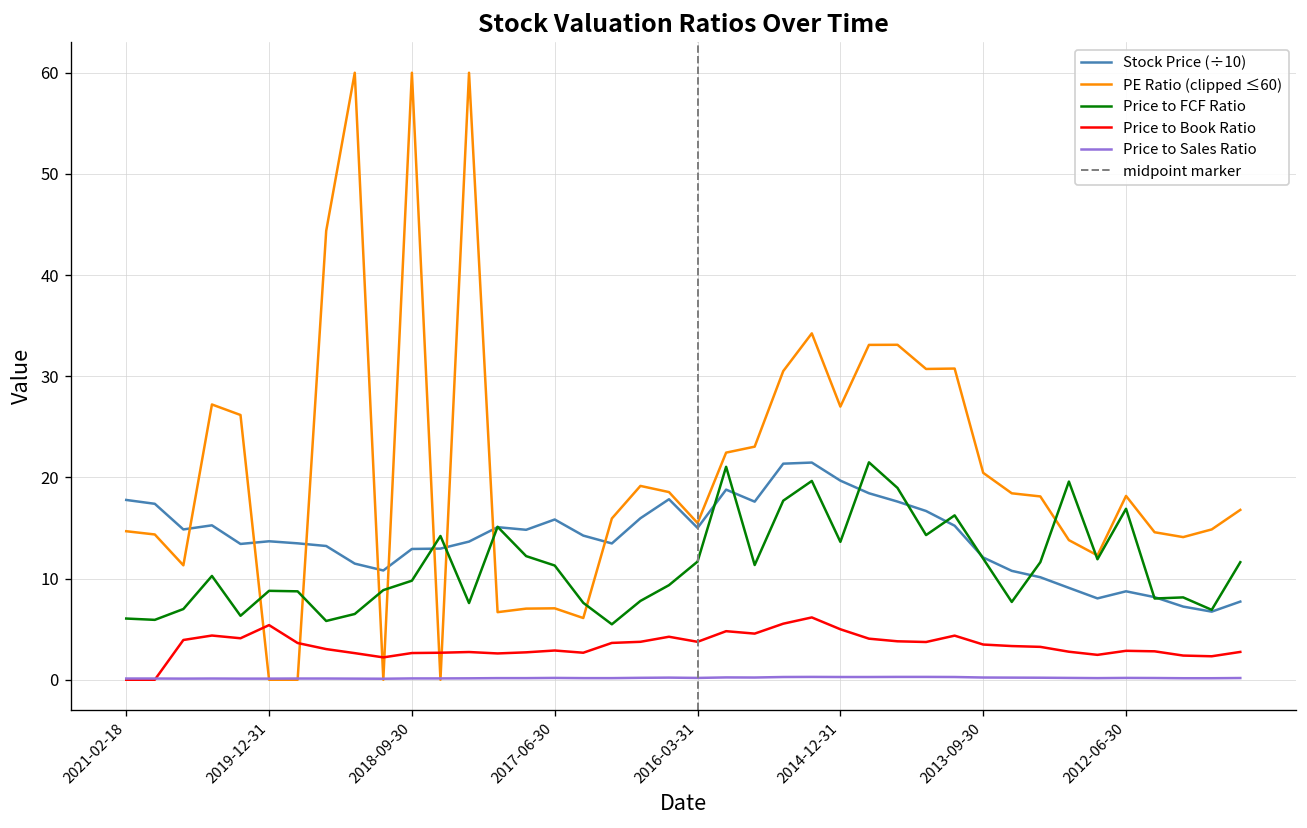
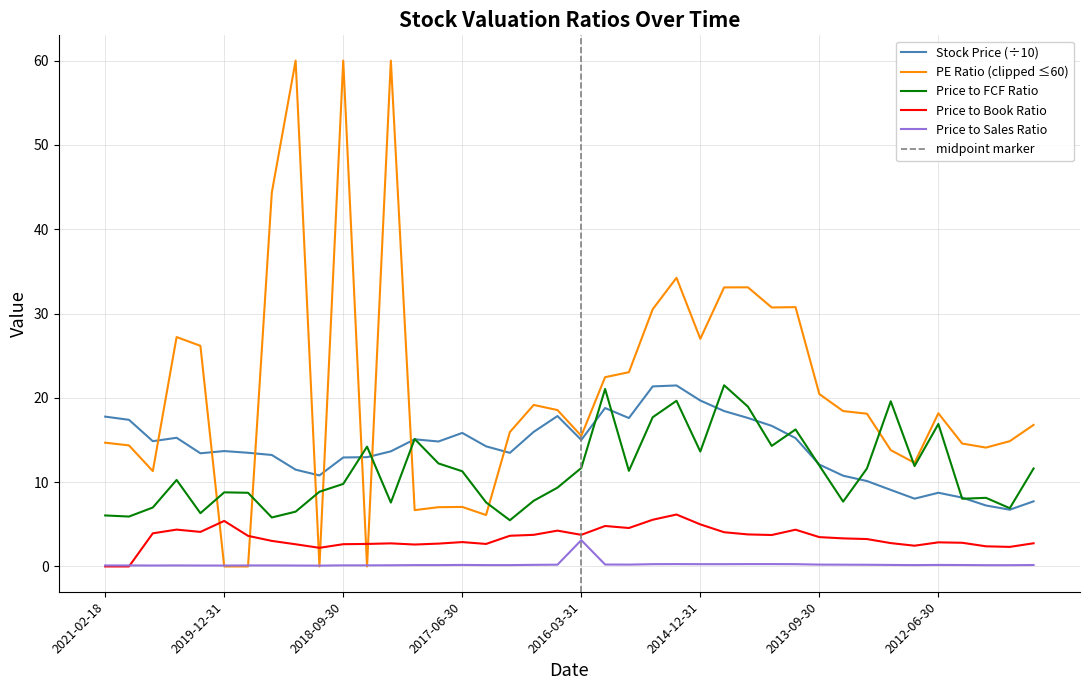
  {
    "Stock Price (÷10)": {
      "2021-02-18": 18,
      "2019-12-31": 14,
      "2018-09-30": 13,
      "2017-06-30": 16,
      "2016-03-31": 15,
      "2014-12-31": 20,
      "2012-06-30": 9
    },
    "PE Ratio (clipped ≤60)": {
      "2021-02-18": 15,
      "2018-09-30": 60,
      "2017-06-30": 7,
      "2016-03-31": 15,
      "2014-12-31": 27,
      "2013-09-30": 20,
      "2012-06-30": 18
    },
    "Price to FCF Ratio": {
      "2021-02-18": 6,
      "2019-12-31": 9,
      "2018-09-30": 10,
      "2017-06-30": 11,
      "2016-03-31": 12,
      "2014-12-31": 14,
      "2012-06-30": 17
    },
    "Price to Book Ratio": {
      "2019-12-31": 5,
      "2018-09-30": 3,
      "2017-06-30": 3,
      "2016-03-31": 4,
      "2014-12-31": 5,
      "2013-09-30": 3,
      "2012-06-30": 3
    },
    "Price to Sales Ratio": {
      "2018-09-30": 0,
      "2017-06-30": 0,
-     "2016-03-31": 0,
+     "2016-03-31": 3,
      "2014-12-31": 0,
      "2013-09-30": 0,
      "2012-06-30": 0
    }
  }
